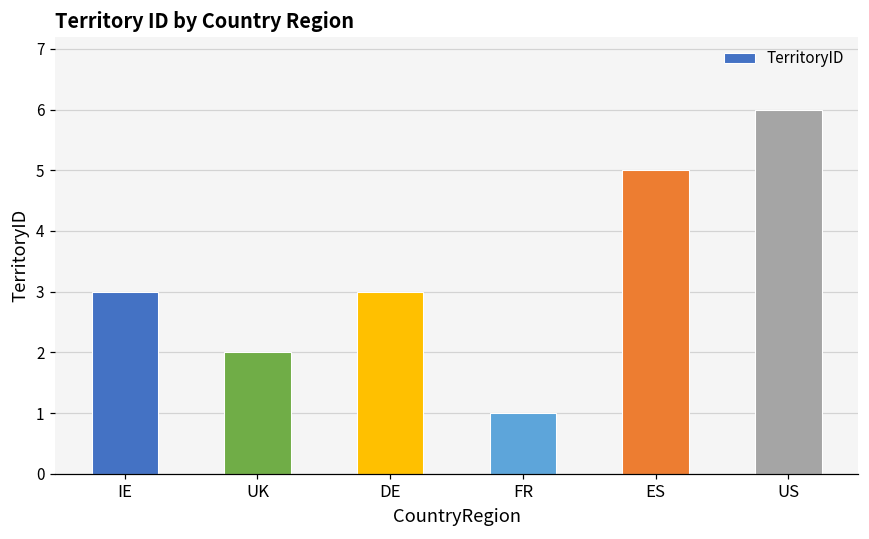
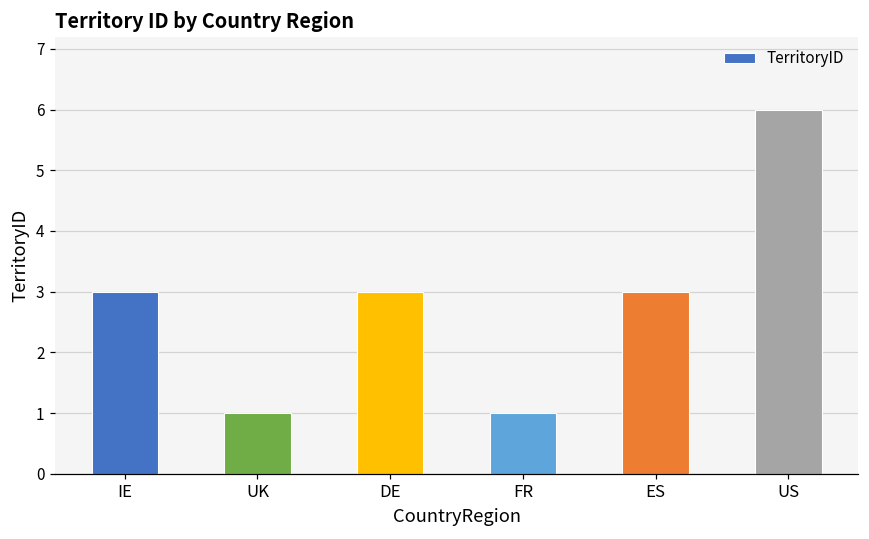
  {
    "IE": 3,
-   "UK": 2,
+   "UK": 1,
    "DE": 3,
    "FR": 1,
-   "ES": 5,
+   "ES": 3,
    "US": 6
  }
